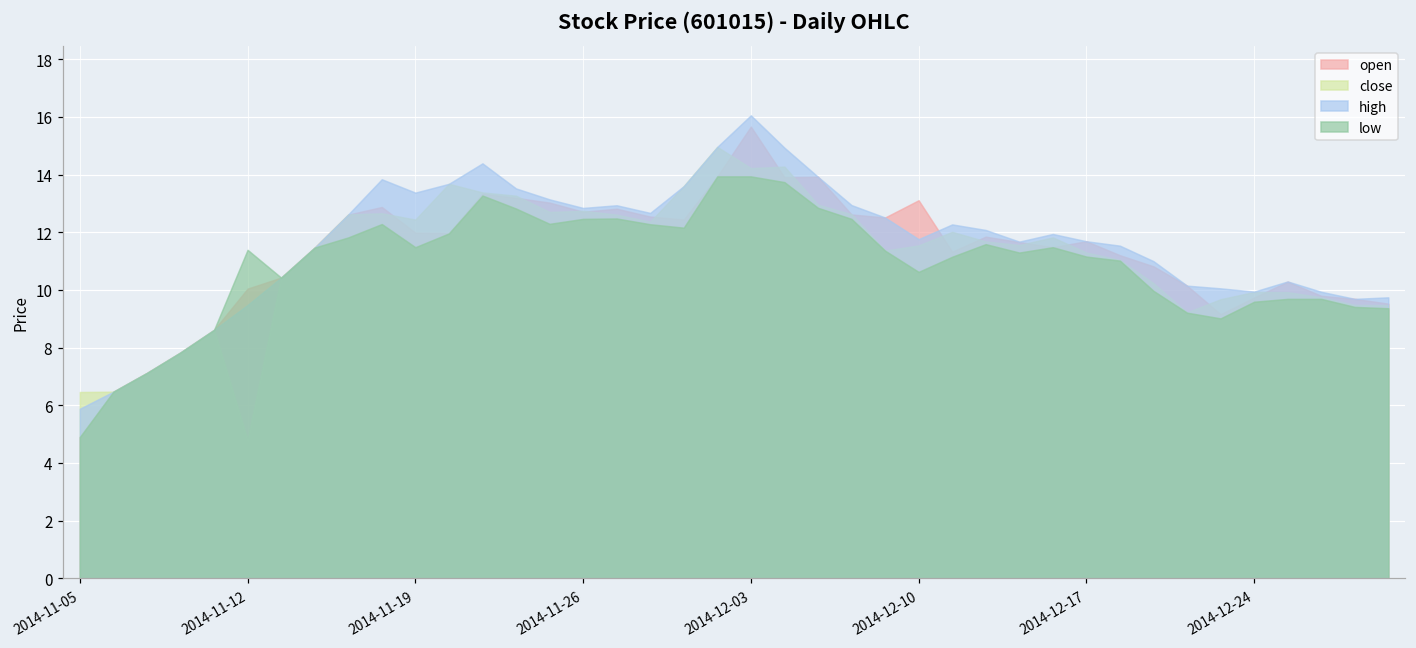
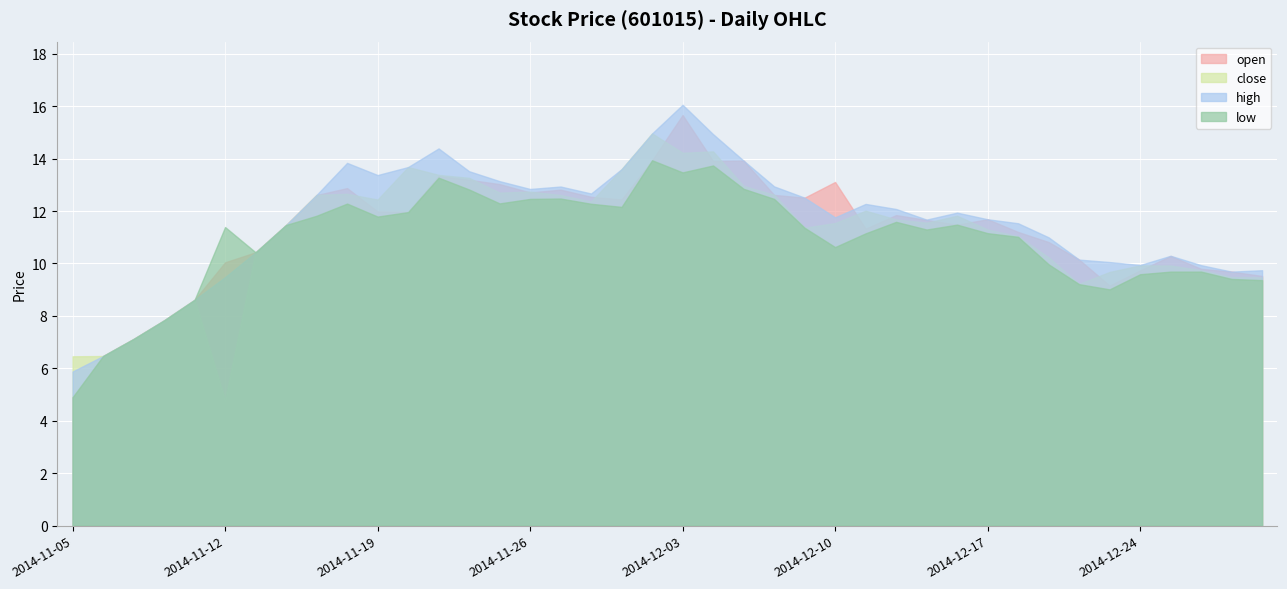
  {
    "open": {
      "2014-11-12": 10.0,
      "2014-11-19": 12.0,
      "2014-12-03": 15.7,
      "2014-12-10": 13.1,
      "2014-12-24": 9.7
    },
    "close": {
      "2014-11-05": 6.5,
      "2014-11-12": 4.8,
      "2014-11-19": 12.4,
      "2014-12-03": 14.2,
      "2014-12-10": 11.5,
      "2014-12-17": 11.3
    },
    "high": {
      "2014-11-05": 5.9,
      "2014-11-12": 9.5,
      "2014-11-19": 13.4,
      "2014-11-26": 12.8,
      "2014-12-03": 16.1,
      "2014-12-10": 11.8
    },
    "low": {
      "2014-11-12": 11.4,
-     "2014-11-19": 11.5,
+     "2014-11-19": 11.8,
      "2014-11-26": 12.5,
-     "2014-12-03": 13.9,
+     "2014-12-03": 13.5,
      "2014-12-10": 10.6,
      "2014-12-17": 11.2,
      "2014-12-24": 9.6
    }
  }
